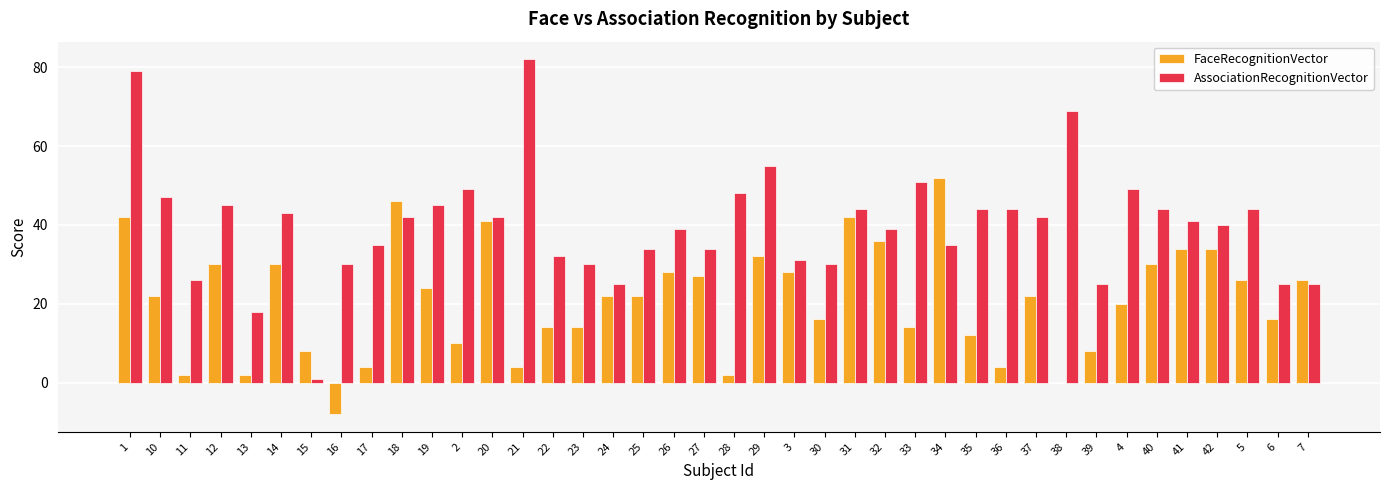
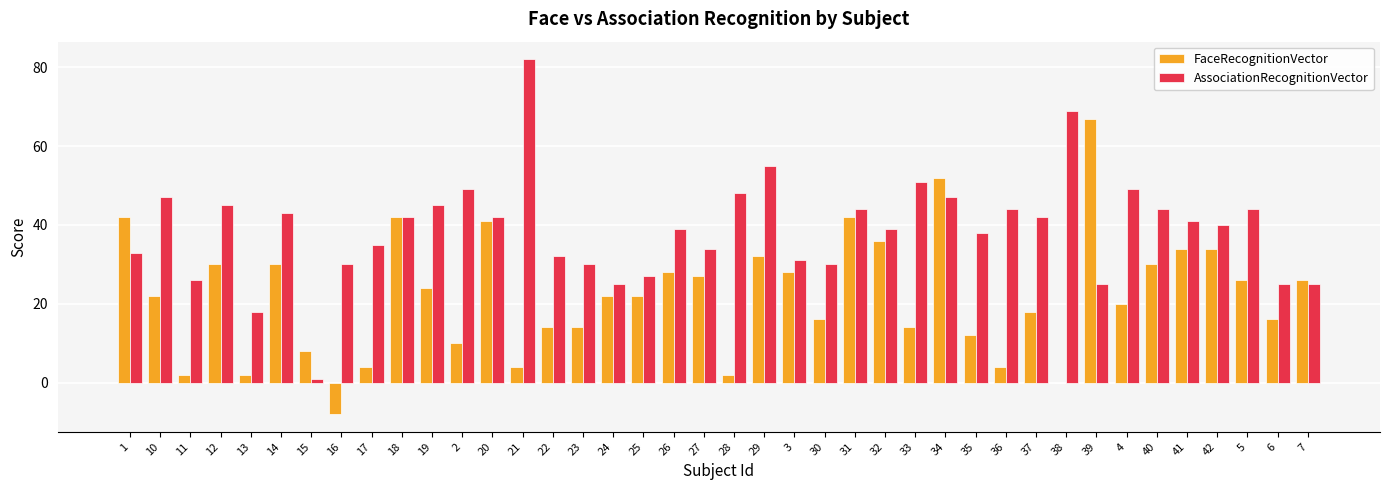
  {
    "FaceRecognitionVector": {
      "1": 42,
      "10": 22,
      "11": 2,
      "12": 30,
      "13": 2,
      "14": 30,
      "15": 8,
      "16": -8,
      "17": 4,
-     "18": 46,
+     "18": 42,
      "19": 24,
      "2": 10,
      "20": 41,
      "21": 4,
      "22": 14,
      "23": 14,
      "24": 22,
      "25": 22,
      "26": 28,
      "27": 27,
      "28": 2,
      "29": 32,
      "3": 28,
      "30": 16,
      "31": 42,
      "32": 36,
      "33": 14,
      "34": 52,
      "35": 12,
      "36": 4,
-     "37": 22,
+     "37": 18,
      "38": 0,
-     "39": 8,
+     "39": 67,
      "4": 20,
      "40": 30,
      "41": 34,
      "42": 34,
      "5": 26,
      "6": 16,
      "7": 26
    },
    "AssociationRecognitionVector": {
-     "1": 79,
+     "1": 33,
      "10": 47,
      "11": 26,
      "12": 45,
      "13": 18,
      "14": 43,
      "15": 1,
      "16": 30,
      "17": 35,
      "18": 42,
      "19": 45,
      "2": 49,
      "20": 42,
      "21": 82,
      "22": 32,
      "23": 30,
      "24": 25,
-     "25": 34,
+     "25": 27,
      "26": 39,
      "27": 34,
      "28": 48,
      "29": 55,
      "3": 31,
      "30": 30,
      "31": 44,
      "32": 39,
      "33": 51,
-     "34": 35,
-     "35": 44,
+     "34": 47,
+     "35": 38,
      "36": 44,
      "37": 42,
      "38": 69,
      "39": 25,
      "4": 49,
      "40": 44,
      "41": 41,
      "42": 40,
      "5": 44,
      "6": 25,
      "7": 25
    }
  }
